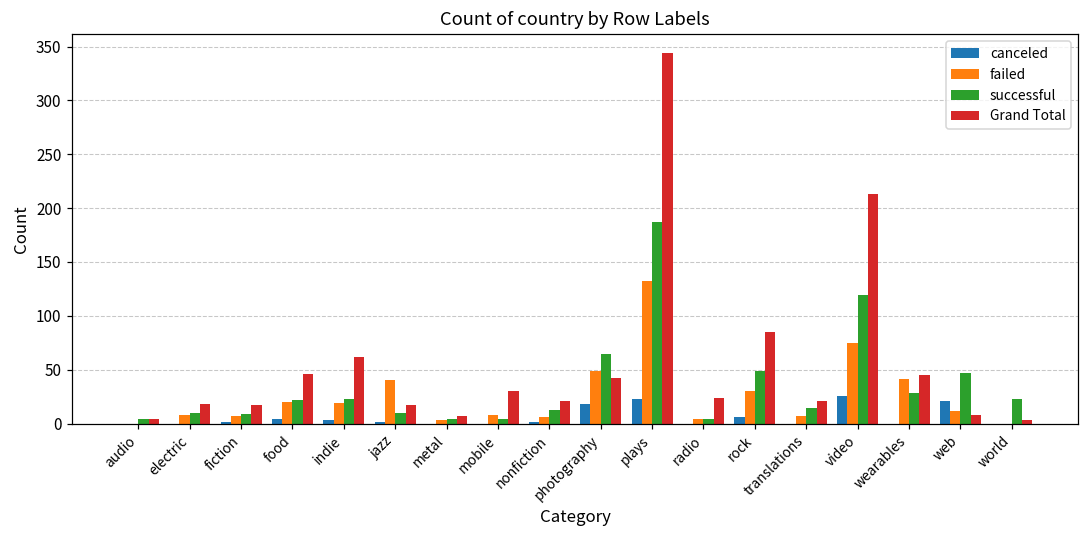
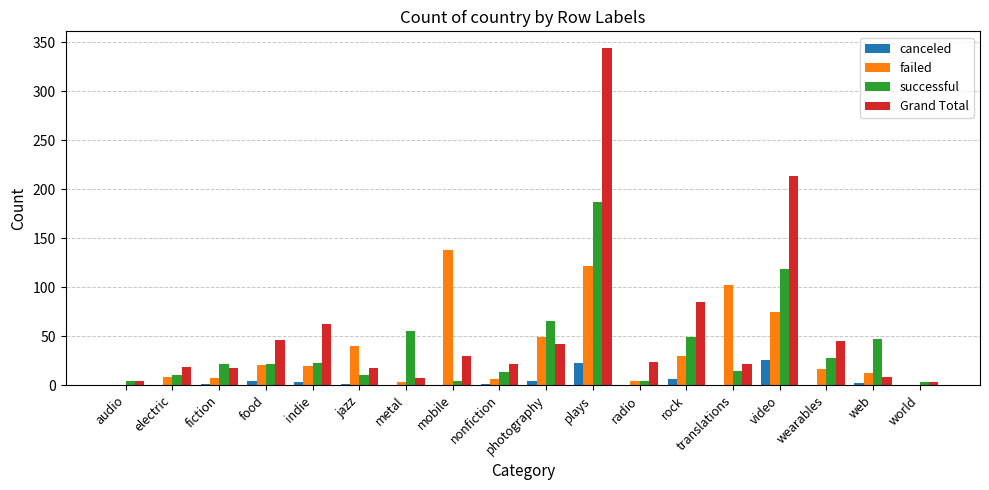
  {
    "canceled": {
      "audio": 0,
      "electric": 0,
      "food": 0,
      "indie": 0,
      "metal": 0,
      "mobile": 0,
-     "photography": 20,
+     "photography": 0,
      "plays": 20,
      "radio": 0,
      "rock": 10,
      "translations": 0,
      "video": 30,
      "wearables": 0,
-     "web": 20,
+     "web": 0,
      "world": 0
    },
    "failed": {
      "audio": 0,
      "electric": 10,
      "fiction": 10,
      "food": 20,
      "indie": 20,
      "jazz": 40,
      "metal": 0,
-     "mobile": 10,
+     "mobile": 140,
      "nonfiction": 10,
      "photography": 50,
-     "plays": 130,
+     "plays": 120,
      "radio": 0,
      "rock": 30,
-     "translations": 10,
+     "translations": 100,
      "video": 80,
-     "wearables": 40,
+     "wearables": 20,
      "web": 10,
      "world": 0
    },
    "successful": {
      "audio": 0,
      "electric": 10,
-     "fiction": 10,
+     "fiction": 20,
      "food": 20,
      "indie": 20,
      "jazz": 10,
-     "metal": 0,
+     "metal": 60,
      "mobile": 0,
      "nonfiction": 10,
      "photography": 70,
      "plays": 190,
      "radio": 0,
      "rock": 50,
      "translations": 10,
      "video": 120,
      "wearables": 30,
      "web": 50,
-     "world": 20
+     "world": 0
    },
    "Grand Total": {
      "audio": 0,
      "electric": 20,
      "fiction": 20,
      "food": 50,
      "indie": 60,
      "jazz": 20,
      "metal": 10,
      "mobile": 30,
      "nonfiction": 20,
      "photography": 40,
      "plays": 340,
      "radio": 20,
      "rock": 90,
      "translations": 20,
      "video": 210,
      "wearables": 50,
      "web": 10,
      "world": 0
    }
  }
